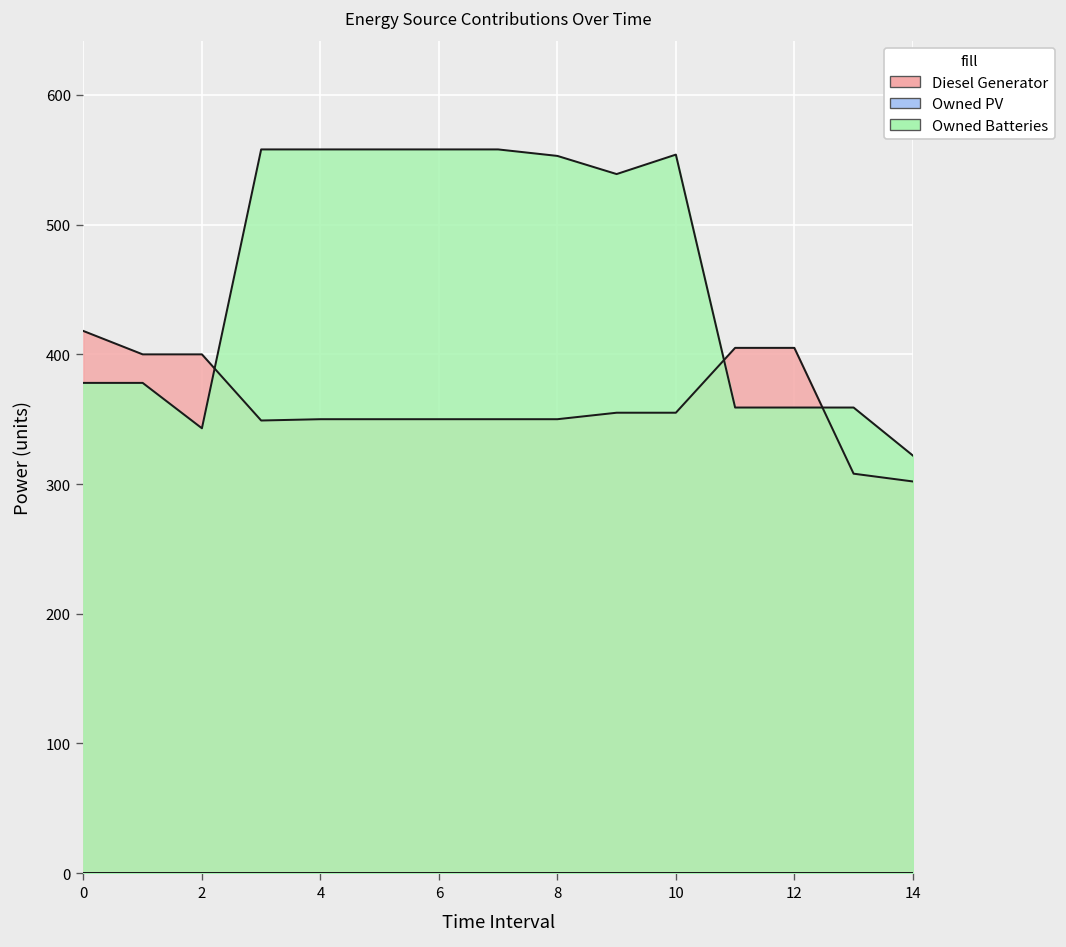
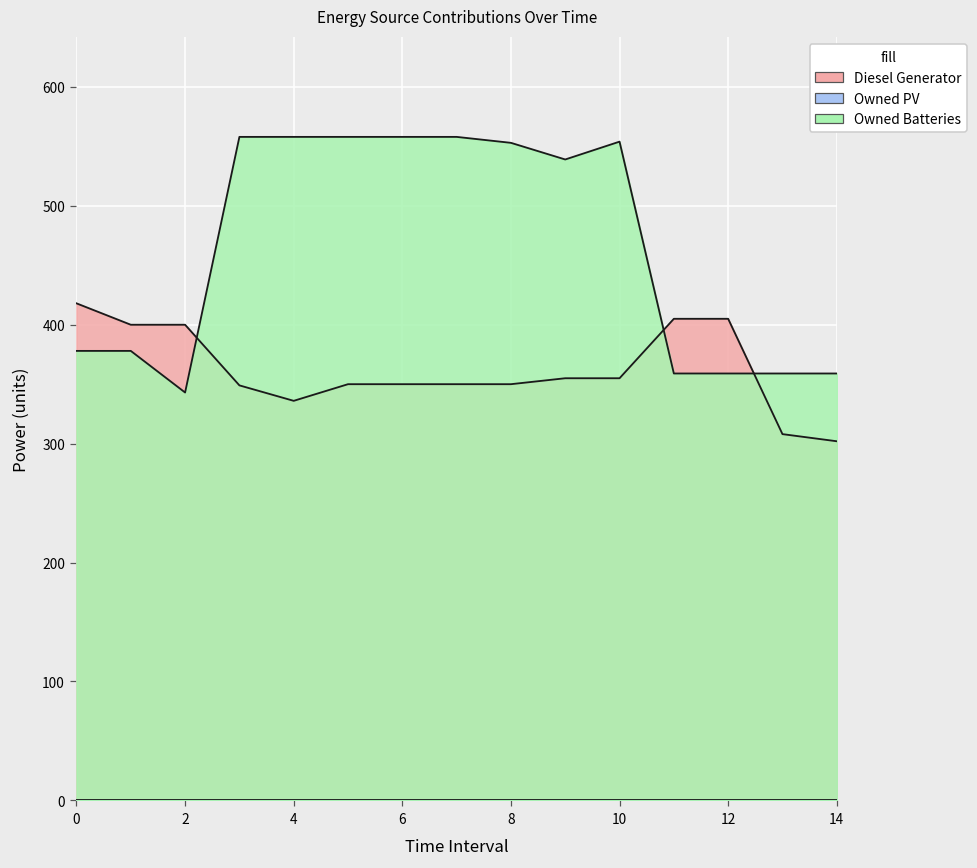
  {
    "Diesel Generator": {
      "0": 418,
      "2": 400,
-     "4": 350,
+     "4": 336,
      "6": 350,
      "8": 350,
      "10": 355,
      "12": 405,
      "14": 302
    },
    "Owned PV": {
      "0": 0,
      "2": 0,
      "4": 0,
      "6": 0,
      "8": 0,
      "10": 0,
      "12": 0,
      "14": 0
    },
    "Owned Batteries": {
      "0": 378,
      "2": 343,
      "4": 558,
      "6": 558,
      "8": 553,
      "10": 554,
      "12": 359,
-     "14": 322
+     "14": 359
    }
  }
